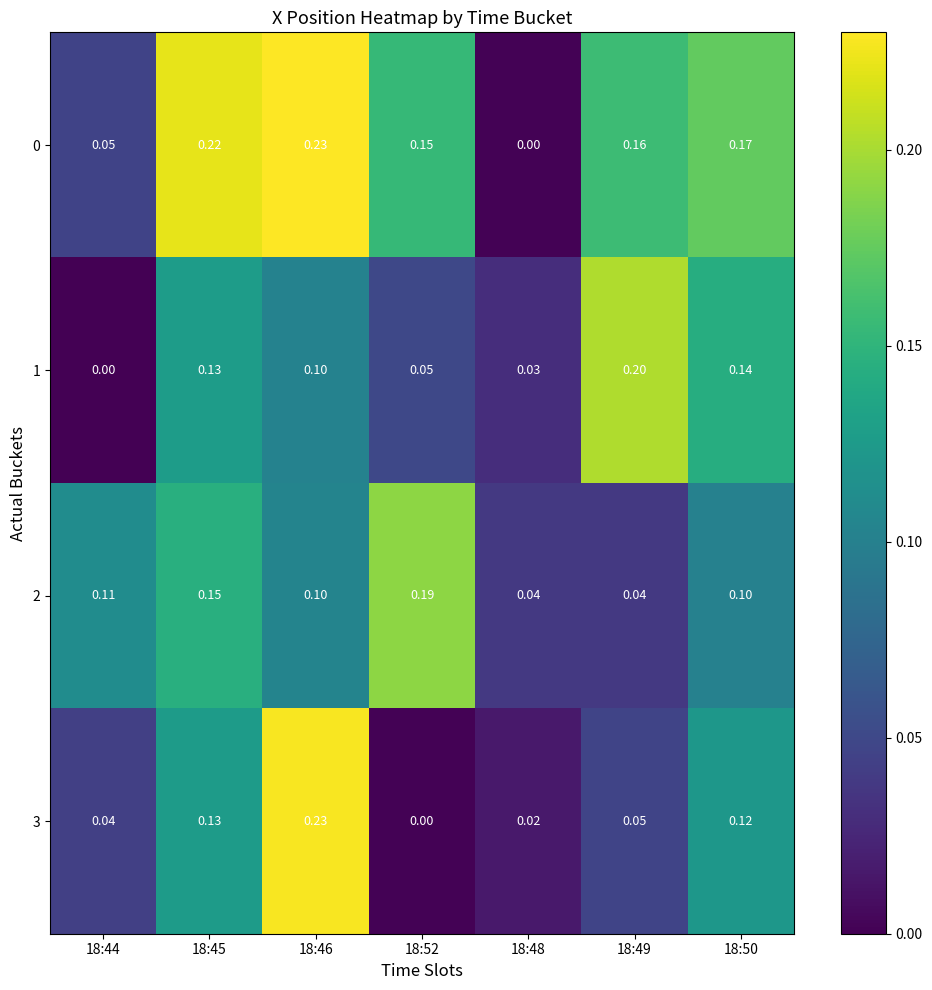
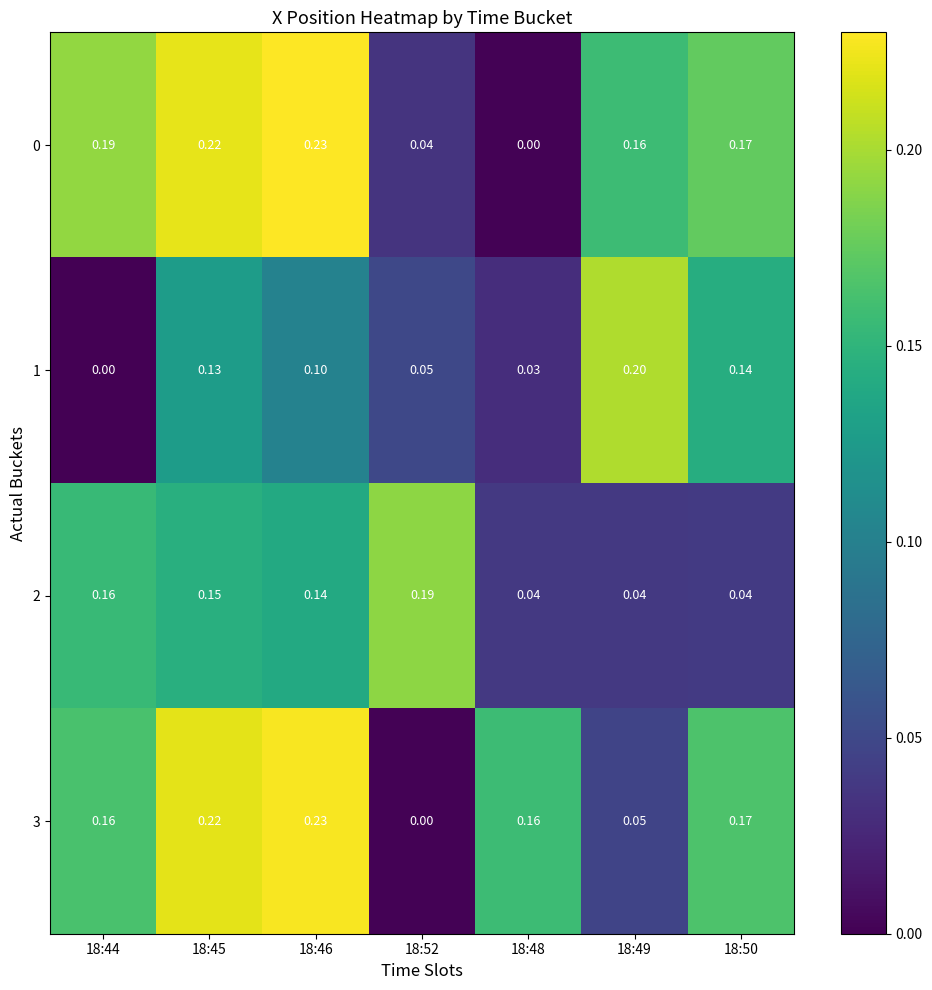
  {
    "0": {
-     "18:44": 0.05,
+     "18:44": 0.19,
      "18:45": 0.22,
      "18:46": 0.23,
-     "18:52": 0.15,
+     "18:52": 0.04,
      "18:48": 0.00,
      "18:49": 0.16,
      "18:50": 0.17
    },
    "1": {
      "18:44": 0.00,
      "18:45": 0.13,
      "18:46": 0.10,
      "18:52": 0.05,
      "18:48": 0.03,
      "18:49": 0.20,
      "18:50": 0.14
    },
    "2": {
-     "18:44": 0.11,
+     "18:44": 0.16,
      "18:45": 0.15,
-     "18:46": 0.10,
+     "18:46": 0.14,
      "18:52": 0.19,
      "18:48": 0.04,
      "18:49": 0.04,
-     "18:50": 0.10
+     "18:50": 0.04
    },
    "3": {
-     "18:44": 0.04,
-     "18:45": 0.13,
+     "18:44": 0.16,
+     "18:45": 0.22,
      "18:46": 0.23,
      "18:52": 0.00,
-     "18:48": 0.02,
+     "18:48": 0.16,
      "18:49": 0.05,
-     "18:50": 0.12
+     "18:50": 0.17
    }
  }
